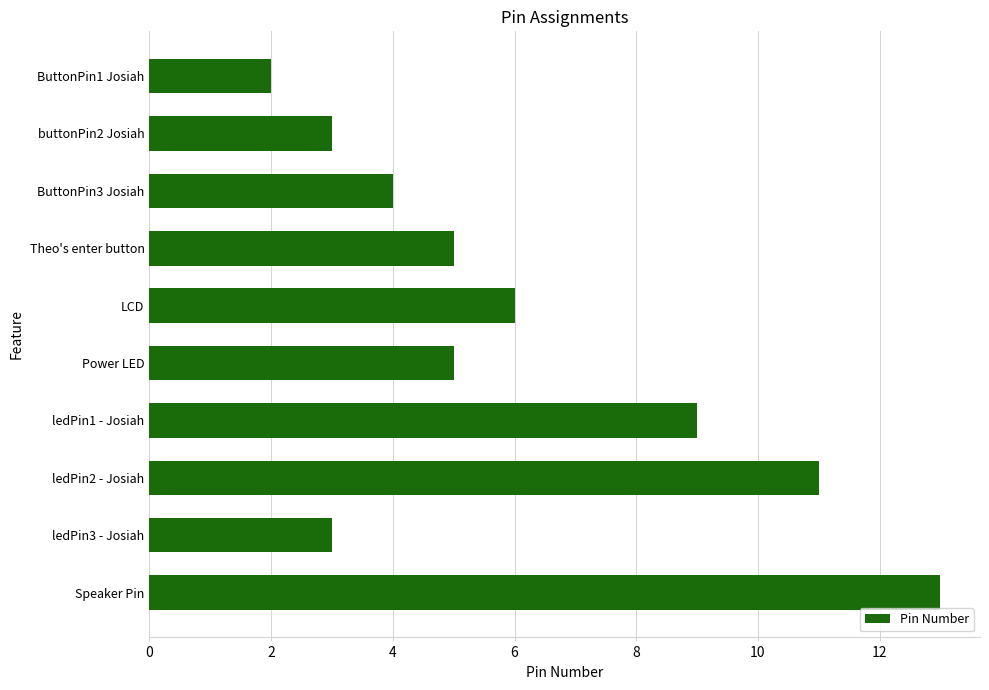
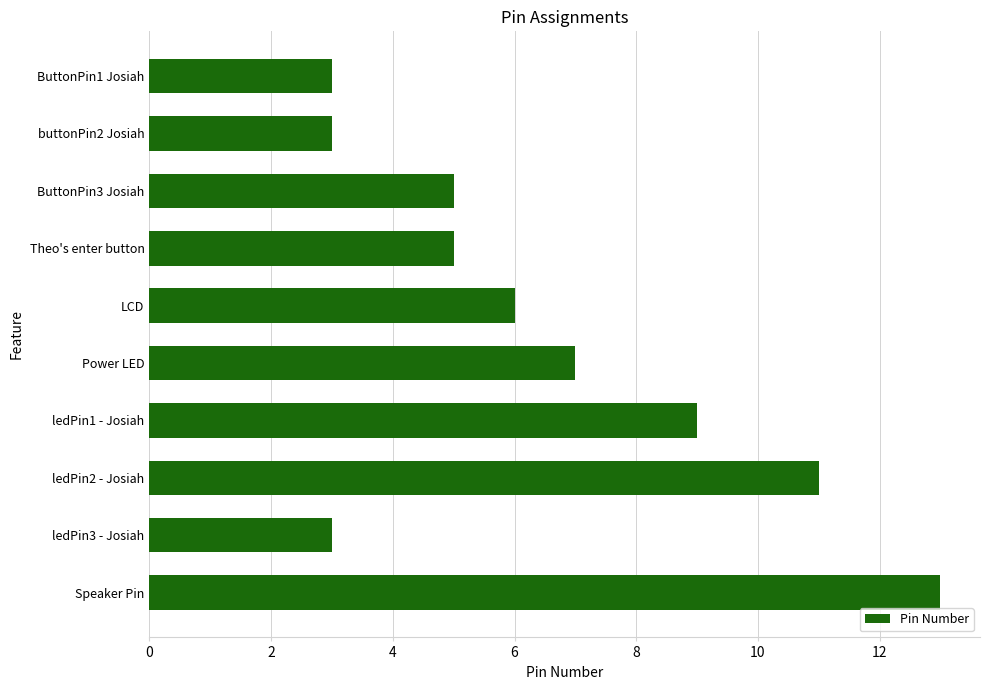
  {
-   "ButtonPin1 Josiah": 2,
+   "ButtonPin1 Josiah": 3,
    "buttonPin2 Josiah": 3,
-   "ButtonPin3 Josiah": 4,
+   "ButtonPin3 Josiah": 5,
    "Theo's enter button": 5,
    "LCD": 6,
-   "Power LED": 5,
+   "Power LED": 7,
    "ledPin1 - Josiah": 9,
    "ledPin2 - Josiah": 11,
    "ledPin3 - Josiah": 3,
    "Speaker Pin": 13
  }
